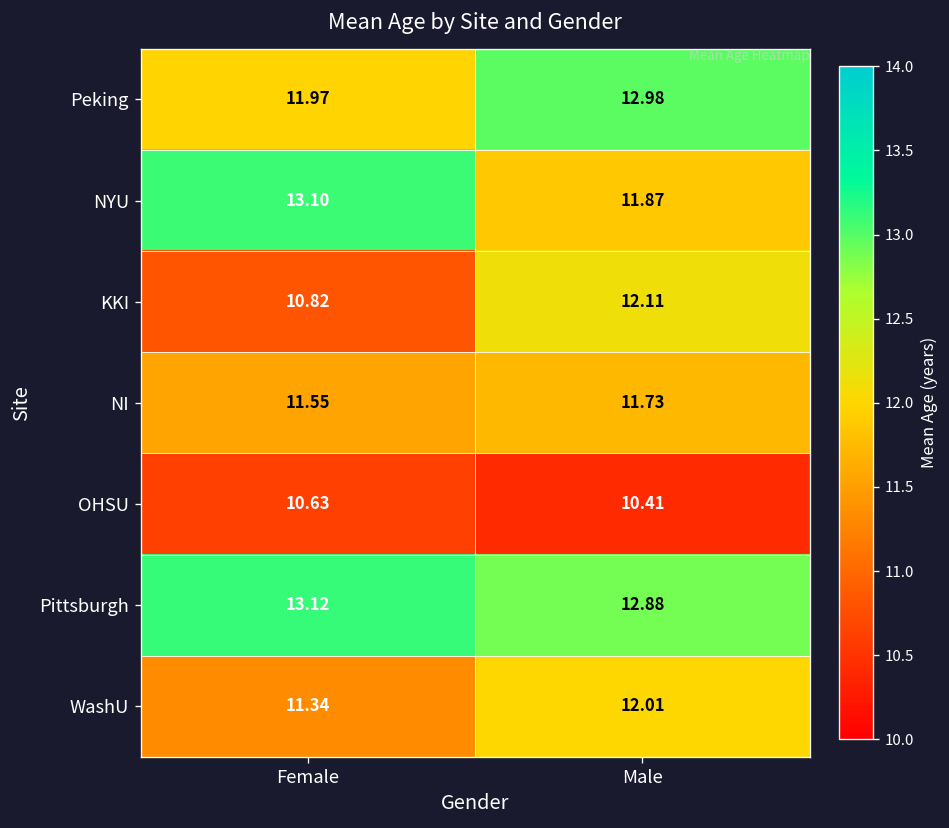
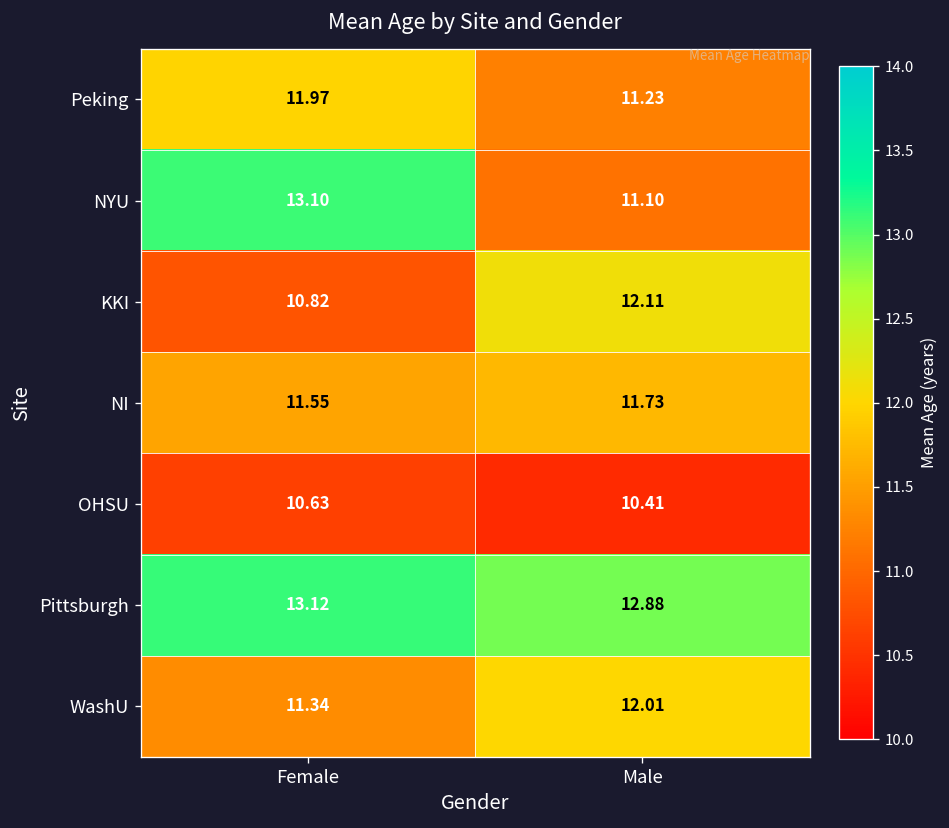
  {
    "Peking": {
      "Female": 11.97,
-     "Male": 12.98
+     "Male": 11.23
    },
    "NYU": {
      "Female": 13.10,
-     "Male": 11.87
+     "Male": 11.10
    },
    "KKI": {
      "Female": 10.82,
      "Male": 12.11
    },
    "NI": {
      "Female": 11.55,
      "Male": 11.73
    },
    "OHSU": {
      "Female": 10.63,
      "Male": 10.41
    },
    "Pittsburgh": {
      "Female": 13.12,
      "Male": 12.88
    },
    "WashU": {
      "Female": 11.34,
      "Male": 12.01
    }
  }
